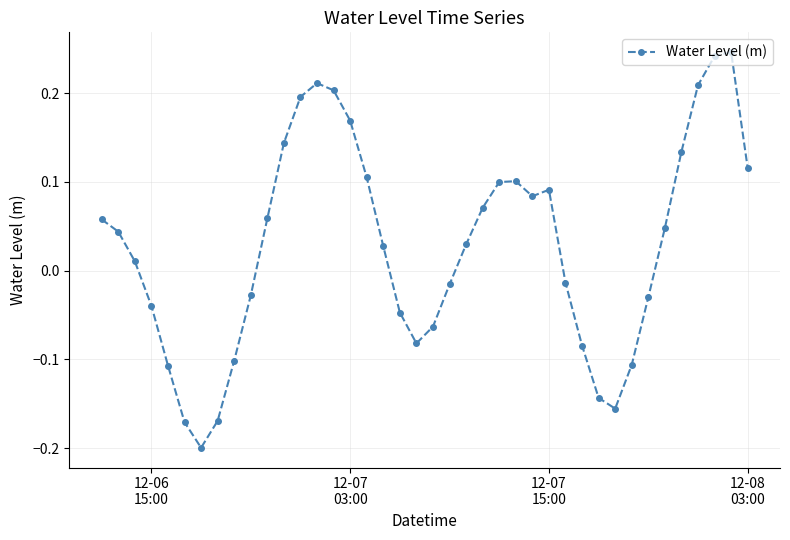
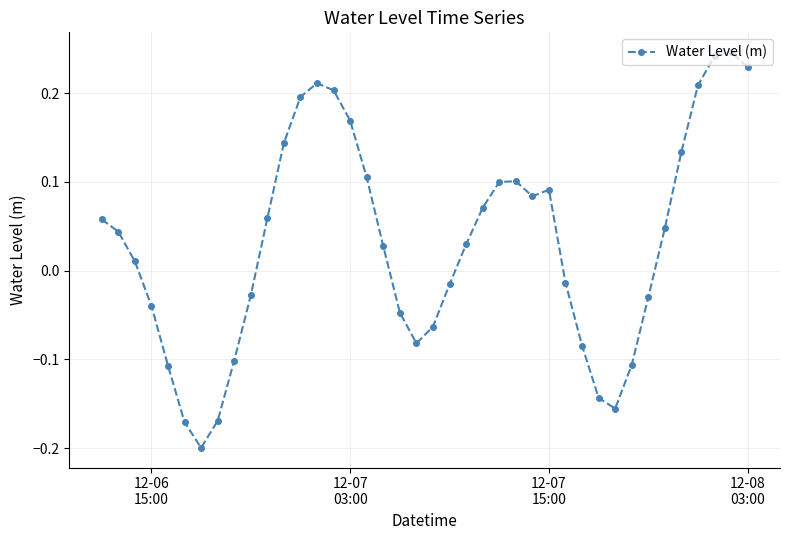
  {
    "12-06 15:00": -0.04,
    "12-07 03:00": 0.17,
    "12-07 15:00": 0.09,
-   "12-08 03:00": 0.12
+   "12-08 03:00": 0.23
  }
